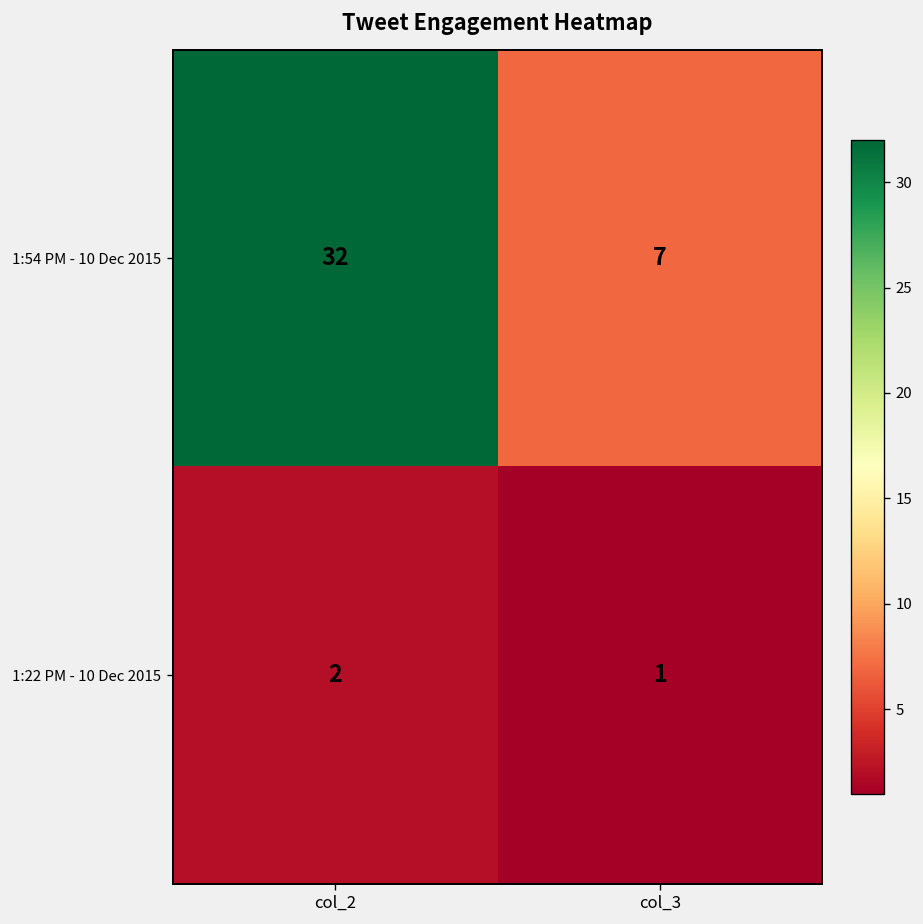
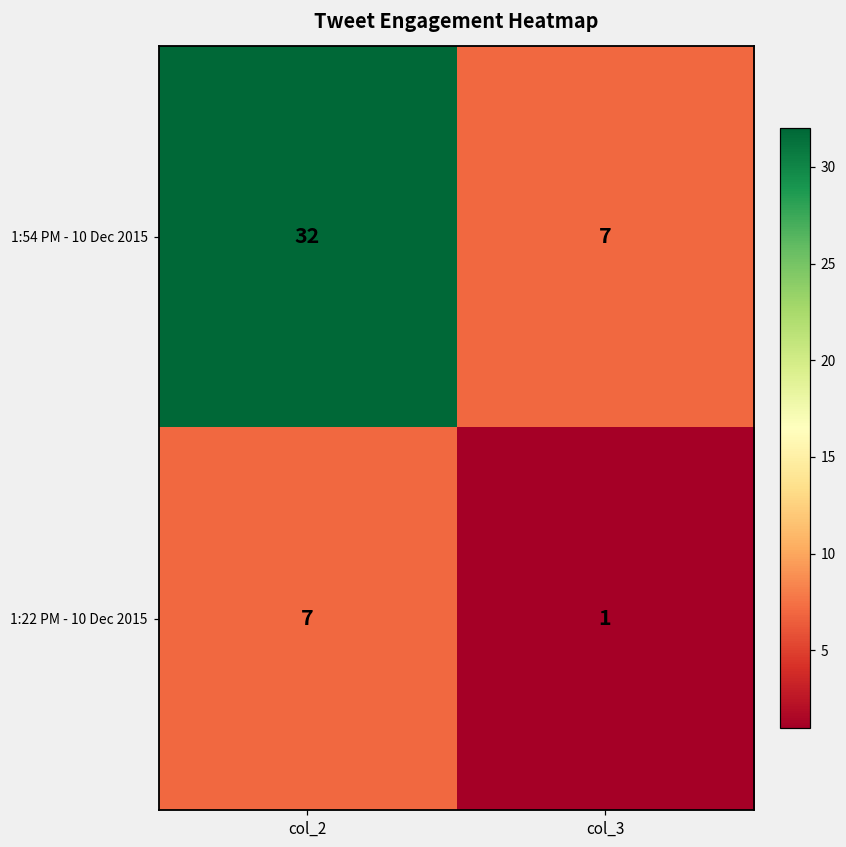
  {
    "1:54 PM - 10 Dec 2015": {
      "col_2": 32,
      "col_3": 7
    },
    "1:22 PM - 10 Dec 2015": {
-     "col_2": 2,
+     "col_2": 7,
      "col_3": 1
    }
  }
